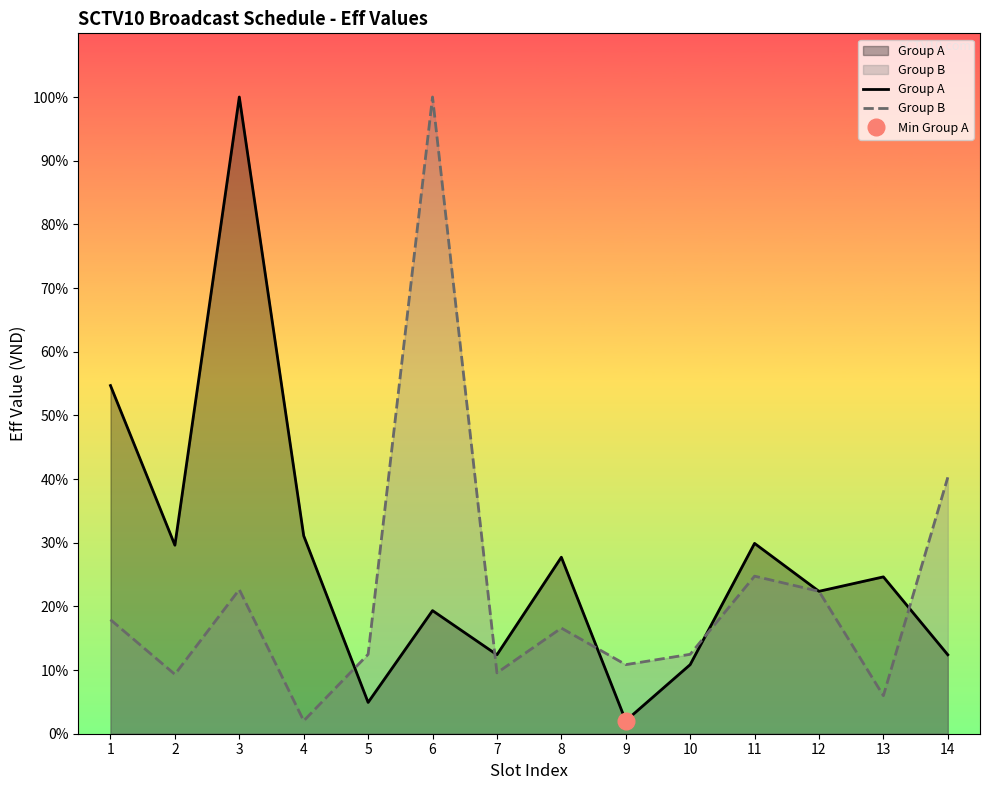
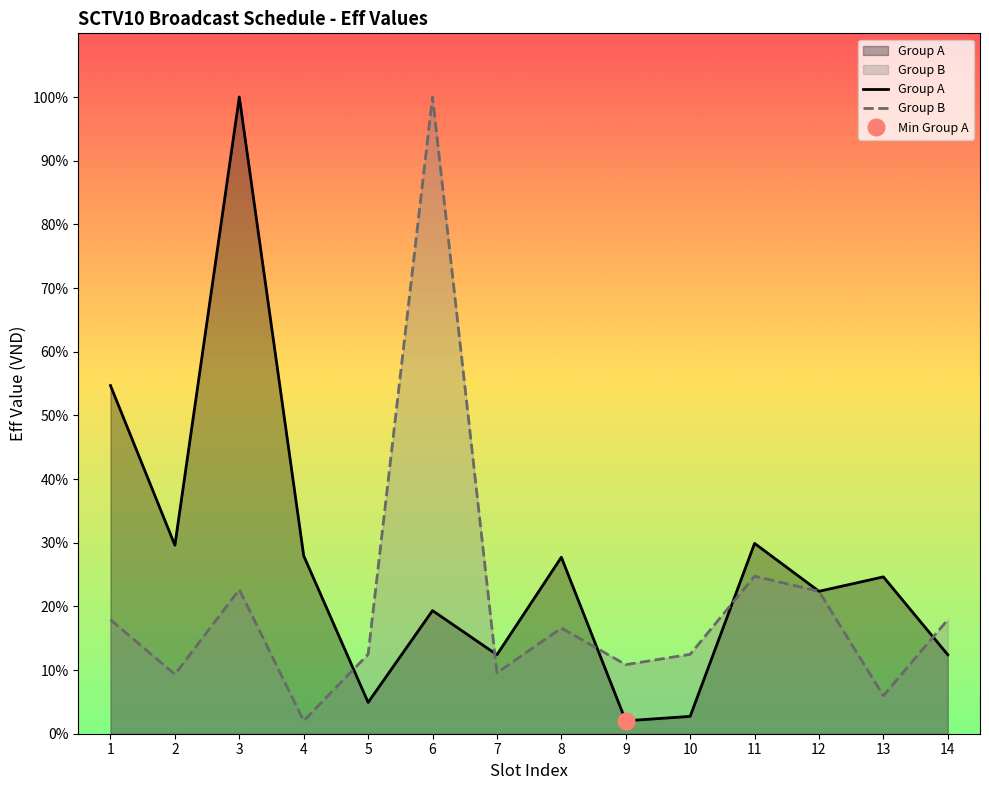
  {
    "Group A": {
      "1": "55%",
      "2": "30%",
      "3": "100%",
-     "4": "31%",
+     "4": "28%",
      "5": "5%",
      "6": "19%",
      "7": "12%",
      "8": "28%",
-     "10": "11%",
+     "10": "3%",
      "11": "30%",
      "13": "25%",
      "14": "12%"
    },
    "Group B": {
      "1": "18%",
      "2": "9%",
      "3": "23%",
      "4": "2%",
      "5": "12%",
      "6": "100%",
      "7": "10%",
      "8": "17%",
      "9": "11%",
      "10": "12%",
      "11": "25%",
      "13": "6%",
-     "14": "40%"
+     "14": "18%"
    }
  }
